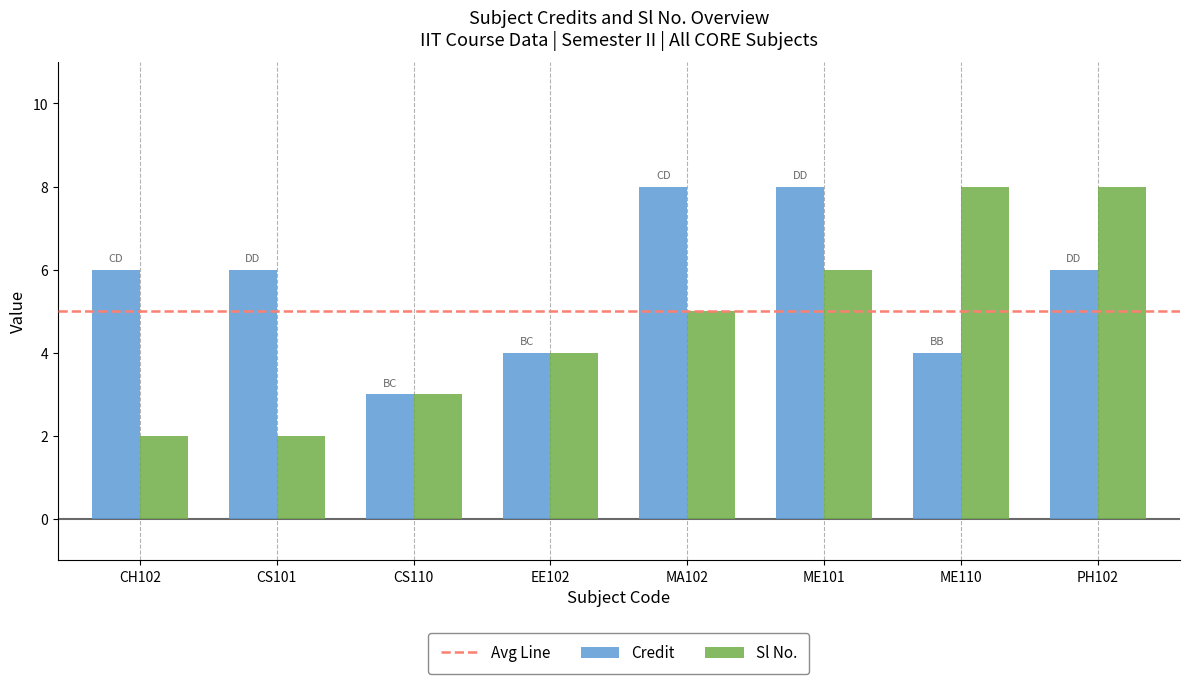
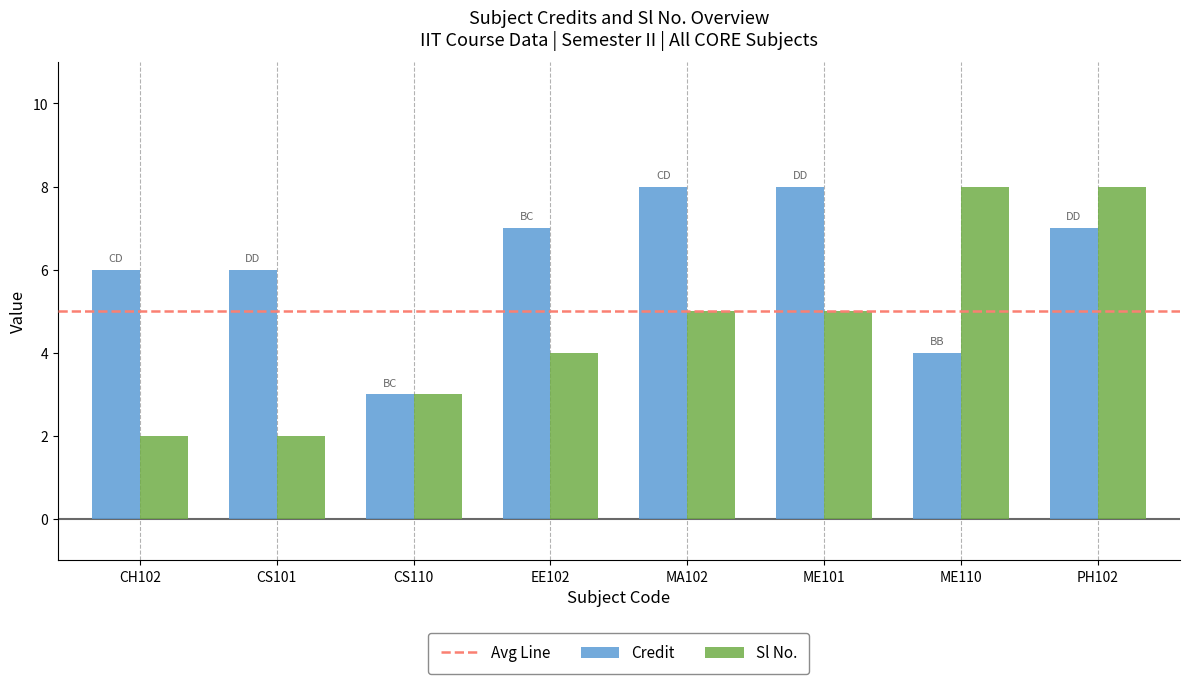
  {
    "Credit": {
      "CH102": 6,
      "CS101": 6,
      "CS110": 3,
-     "EE102": 4,
+     "EE102": 7,
      "MA102": 8,
      "ME101": 8,
      "ME110": 4,
-     "PH102": 6
+     "PH102": 7
    },
    "Sl No.": {
      "CH102": 2,
      "CS101": 2,
      "CS110": 3,
      "EE102": 4,
      "MA102": 5,
-     "ME101": 6,
+     "ME101": 5,
      "ME110": 8,
      "PH102": 8
    }
  }
